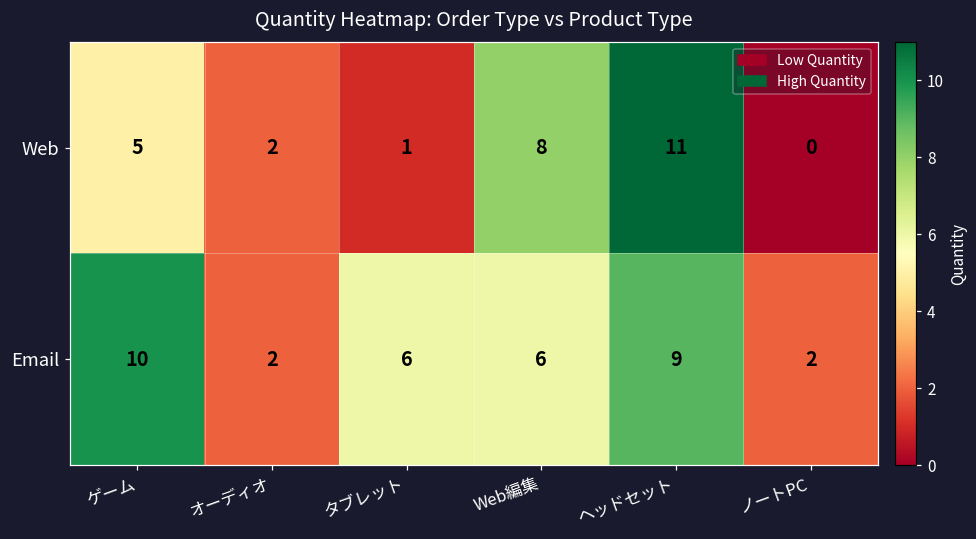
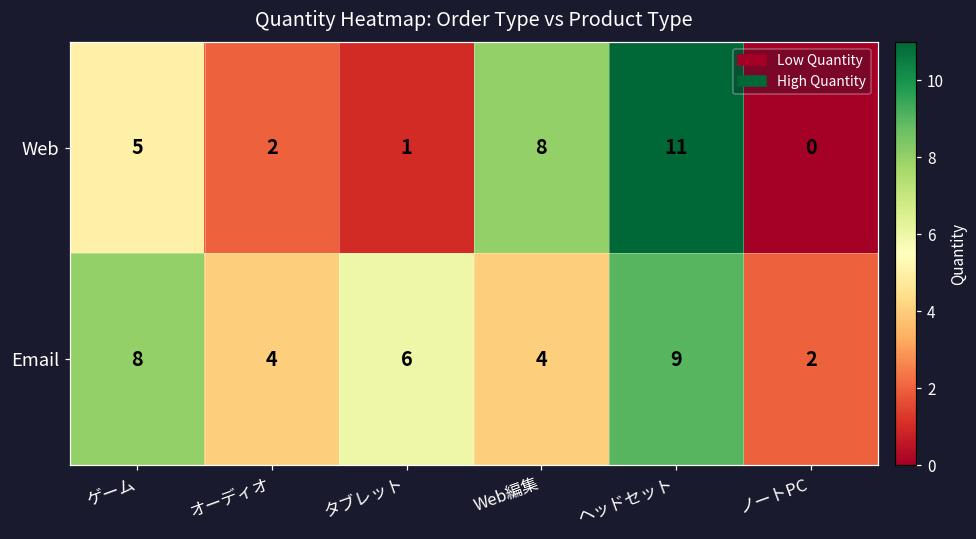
  {
    "Web": {
      "ゲーム": 5,
      "オーディオ": 2,
      "タブレット": 1,
      "Web編集": 8,
      "ヘッドセット": 11,
      "ノートPC": 0
    },
    "Email": {
-     "ゲーム": 10,
-     "オーディオ": 2,
+     "ゲーム": 8,
+     "オーディオ": 4,
      "タブレット": 6,
-     "Web編集": 6,
+     "Web編集": 4,
      "ヘッドセット": 9,
      "ノートPC": 2
    }
  }
